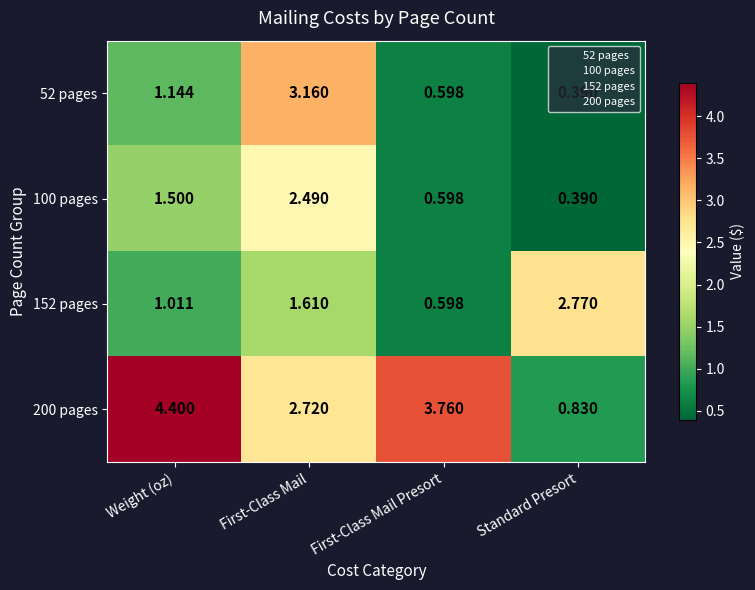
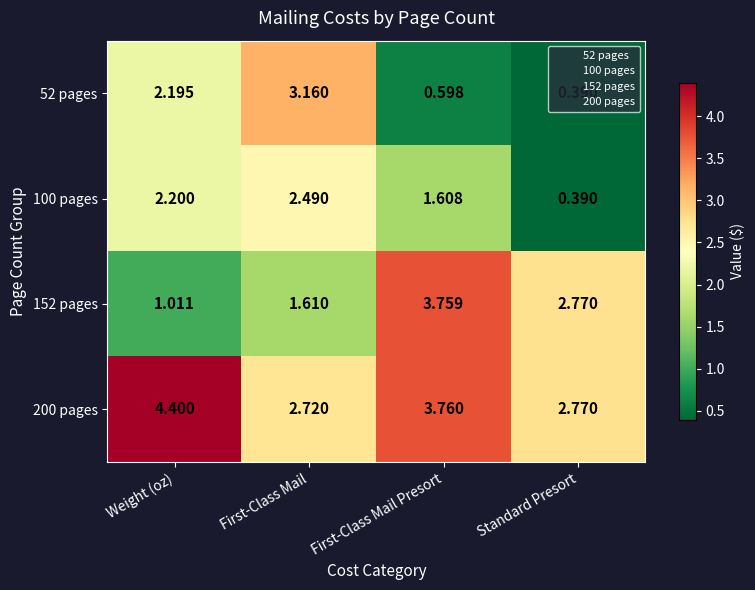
  {
    "52 pages": {
-     "Weight (oz)": 1.144,
+     "Weight (oz)": 2.195,
      "First-Class Mail": 3.160,
      "First-Class Mail Presort": 0.598
    },
    "100 pages": {
-     "Weight (oz)": 1.500,
+     "Weight (oz)": 2.200,
      "First-Class Mail": 2.490,
-     "First-Class Mail Presort": 0.598,
+     "First-Class Mail Presort": 1.608,
      "Standard Presort": 0.390
    },
    "152 pages": {
      "Weight (oz)": 1.011,
      "First-Class Mail": 1.610,
-     "First-Class Mail Presort": 0.598,
+     "First-Class Mail Presort": 3.759,
      "Standard Presort": 2.770
    },
    "200 pages": {
      "Weight (oz)": 4.400,
      "First-Class Mail": 2.720,
      "First-Class Mail Presort": 3.760,
-     "Standard Presort": 0.830
+     "Standard Presort": 2.770
    }
  }
